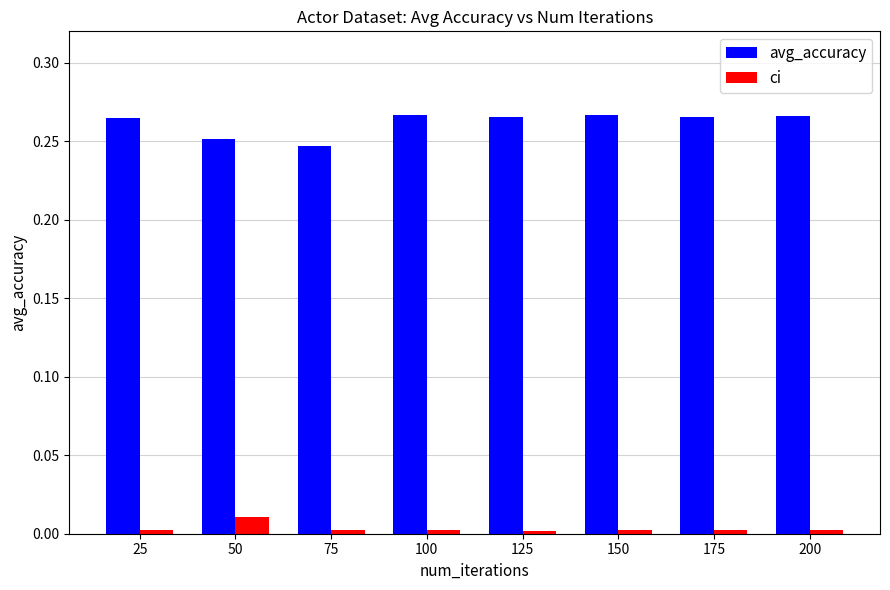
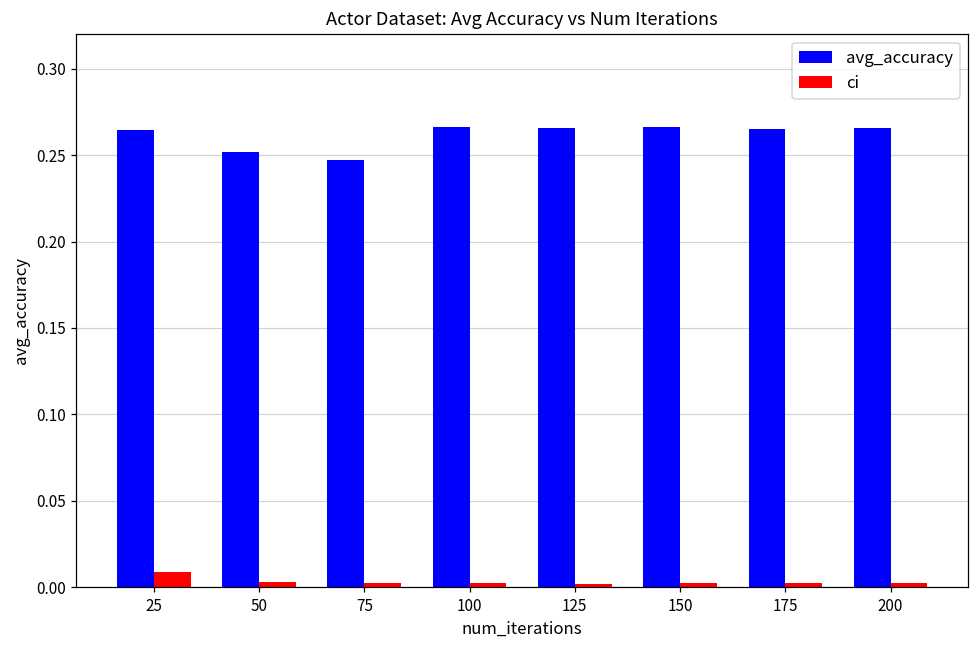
  {
    "avg_accuracy": {
      "25": 0.265,
      "50": 0.252,
      "75": 0.247,
      "100": 0.267,
      "125": 0.266,
      "150": 0.266,
      "175": 0.265,
      "200": 0.266
    },
    "ci": {
-     "25": 0.002,
-     "50": 0.011,
+     "25": 0.009,
+     "50": 0.003,
      "75": 0.002,
      "100": 0.002,
      "125": 0.002,
      "150": 0.003,
      "175": 0.003,
      "200": 0.002
    }
  }
